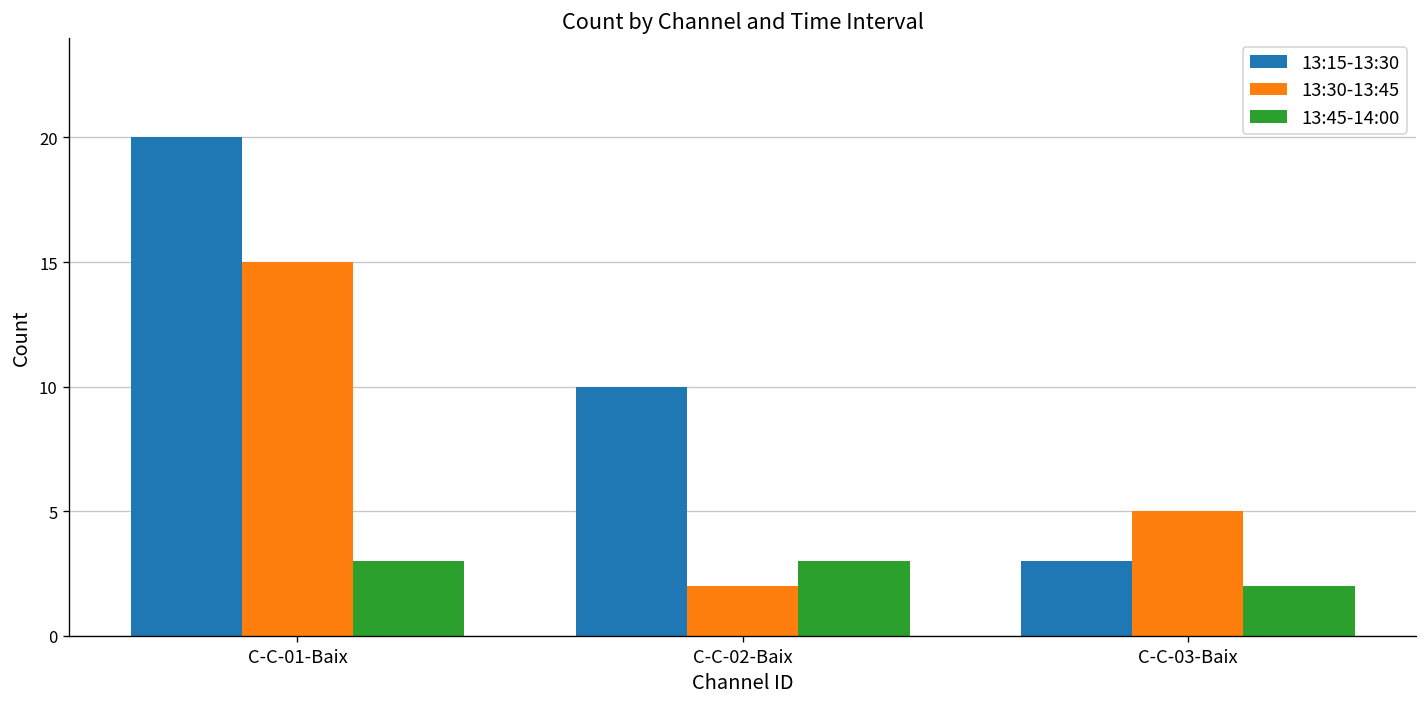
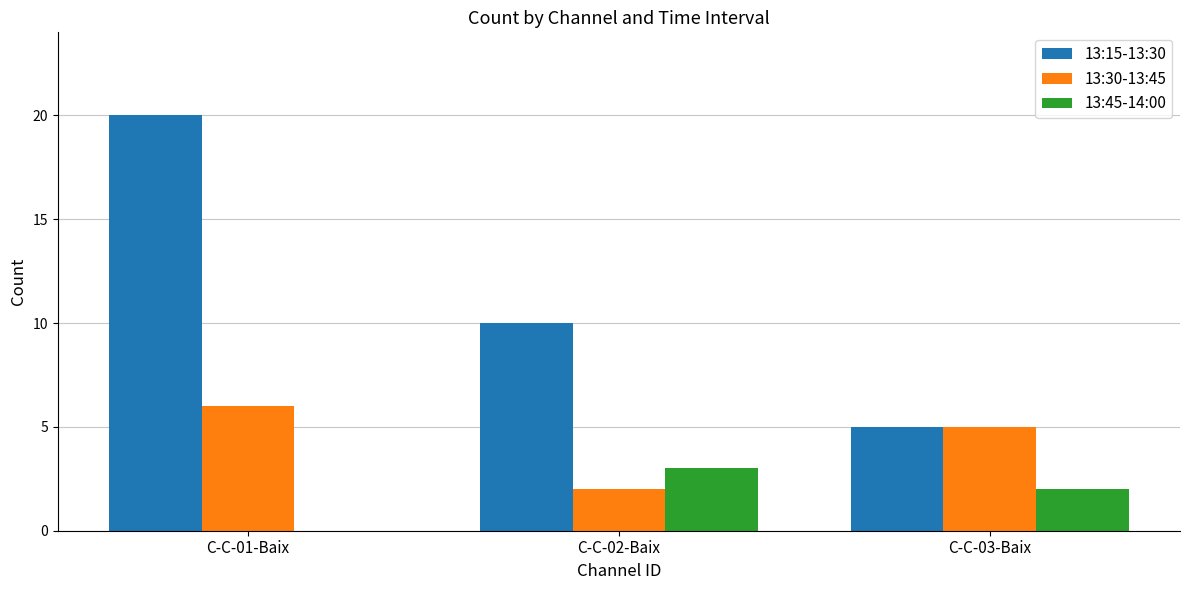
  {
    "13:15-13:30": {
      "C-C-01-Baix": 20,
      "C-C-02-Baix": 10,
-     "C-C-03-Baix": 3
+     "C-C-03-Baix": 5
    },
    "13:30-13:45": {
-     "C-C-01-Baix": 15,
+     "C-C-01-Baix": 6,
      "C-C-02-Baix": 2,
      "C-C-03-Baix": 5
    },
    "13:45-14:00": {
-     "C-C-01-Baix": 3,
+     "C-C-01-Baix": 0,
      "C-C-02-Baix": 3,
      "C-C-03-Baix": 2
    }
  }
